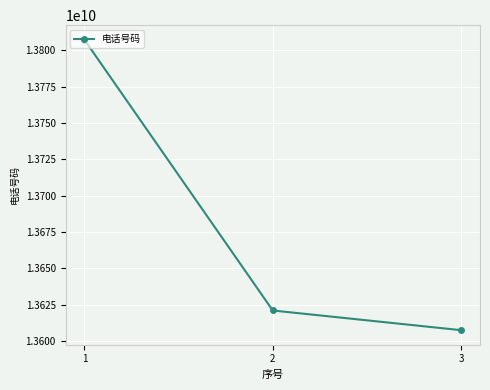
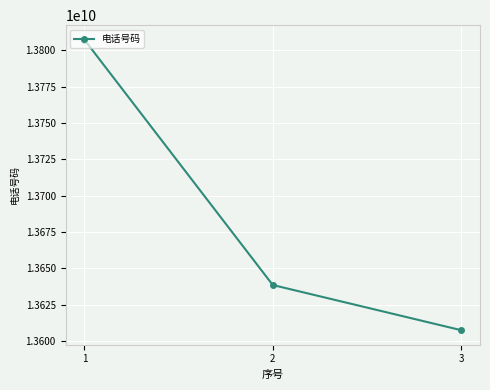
  {
-   "2": 13621000000,
+   "2": 13638000000,
    "3": 13607000000
  }
